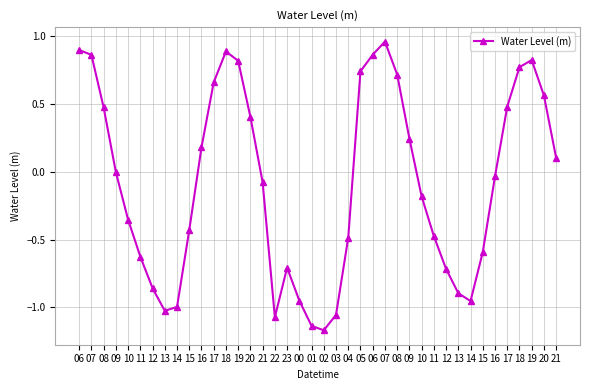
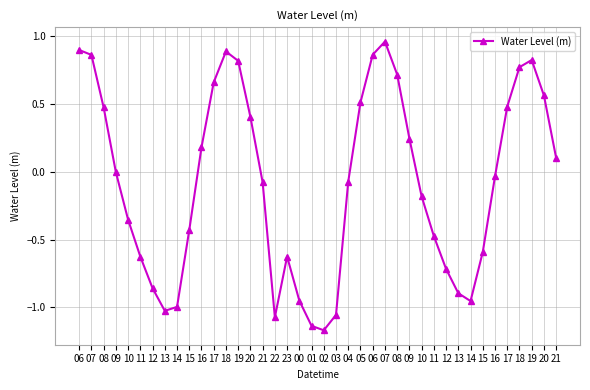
  {
    "22": -1.07,
-   "23": -0.71,
+   "23": -0.63,
    "00": -0.95,
    "01": -1.14,
    "02": -1.17,
    "03": -1.05,
-   "04": -0.49,
-   "05": 0.74
+   "04": -0.07,
+   "05": 0.51
  }
